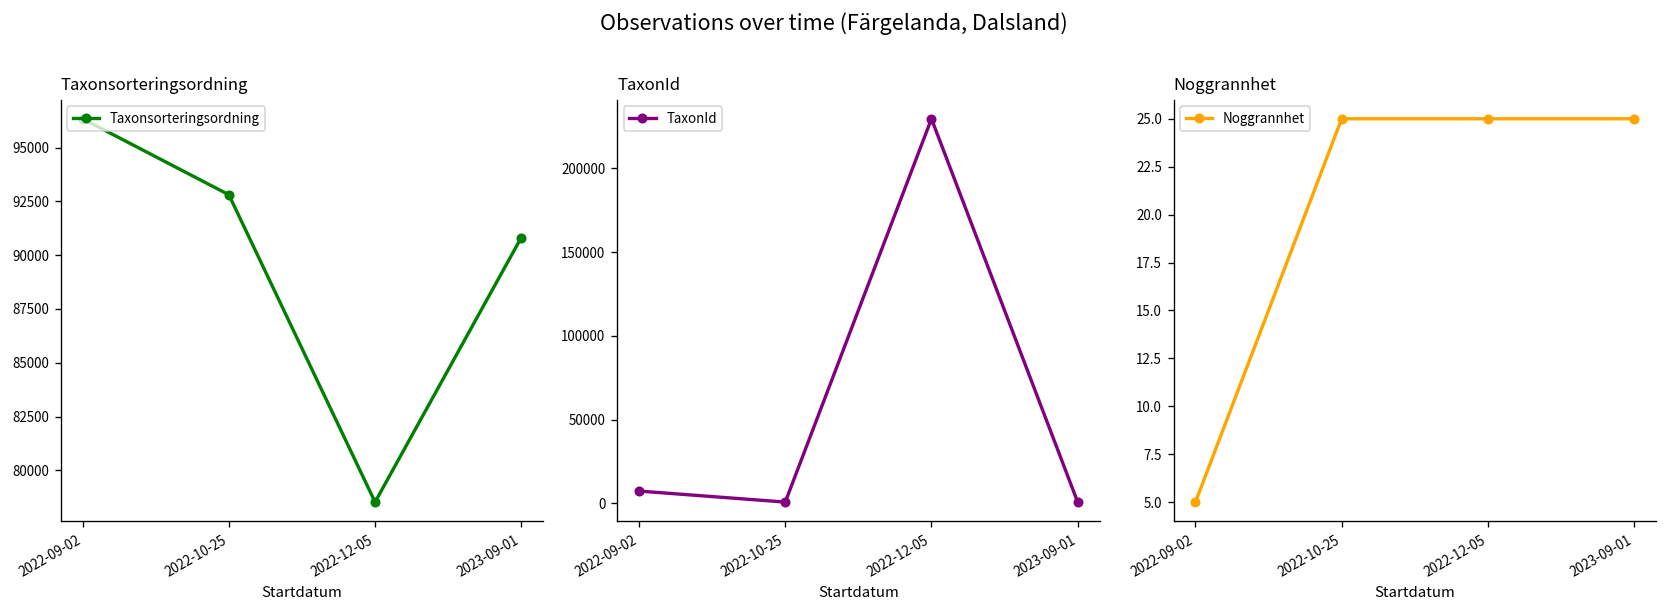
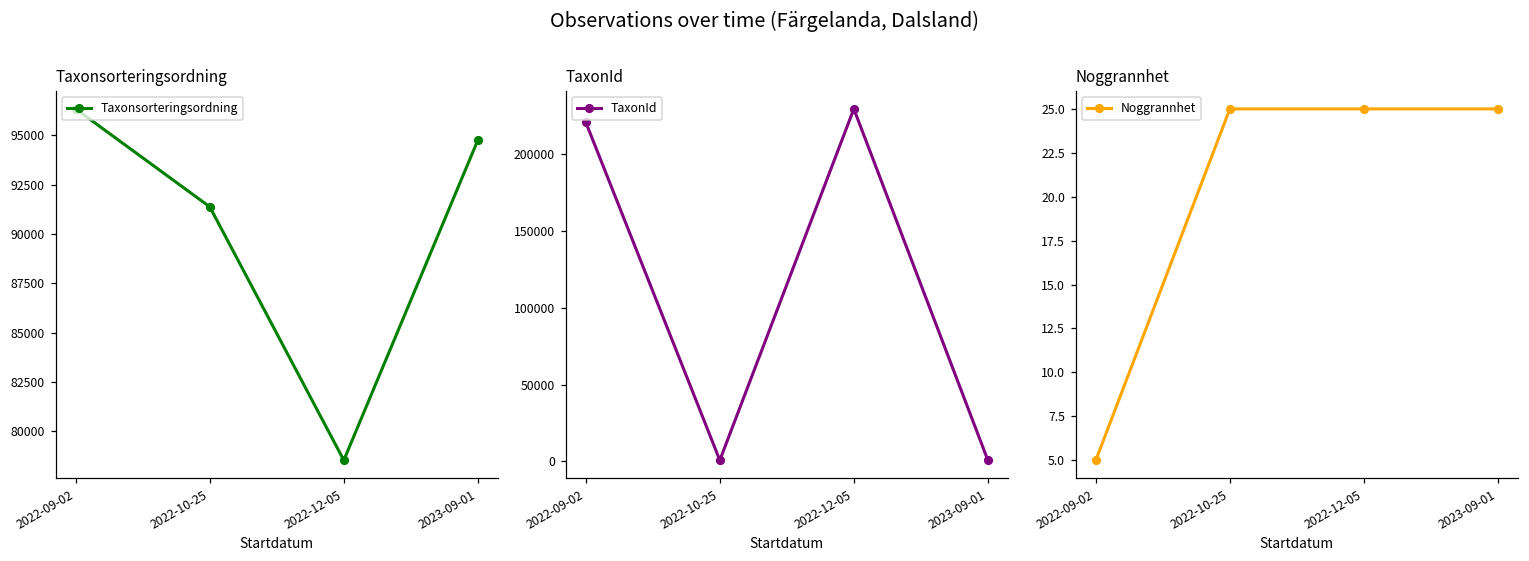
  {
    "Taxonsorteringsordning": {
-     "2022-10-25": 92800,
+     "2022-10-25": 91400,
      "2022-12-05": 78500,
-     "2023-09-01": 90800
+     "2023-09-01": 94800
    },
    "TaxonId": {
-     "2022-09-02": 7000,
+     "2022-09-02": 221000,
      "2022-10-25": 1000,
      "2022-12-05": 229000,
      "2023-09-01": 1000
    },
    "Noggrannhet": {
      "2022-09-02": 5.0,
      "2022-10-25": 25.0,
      "2022-12-05": 25.0,
      "2023-09-01": 25.0
    }
  }
